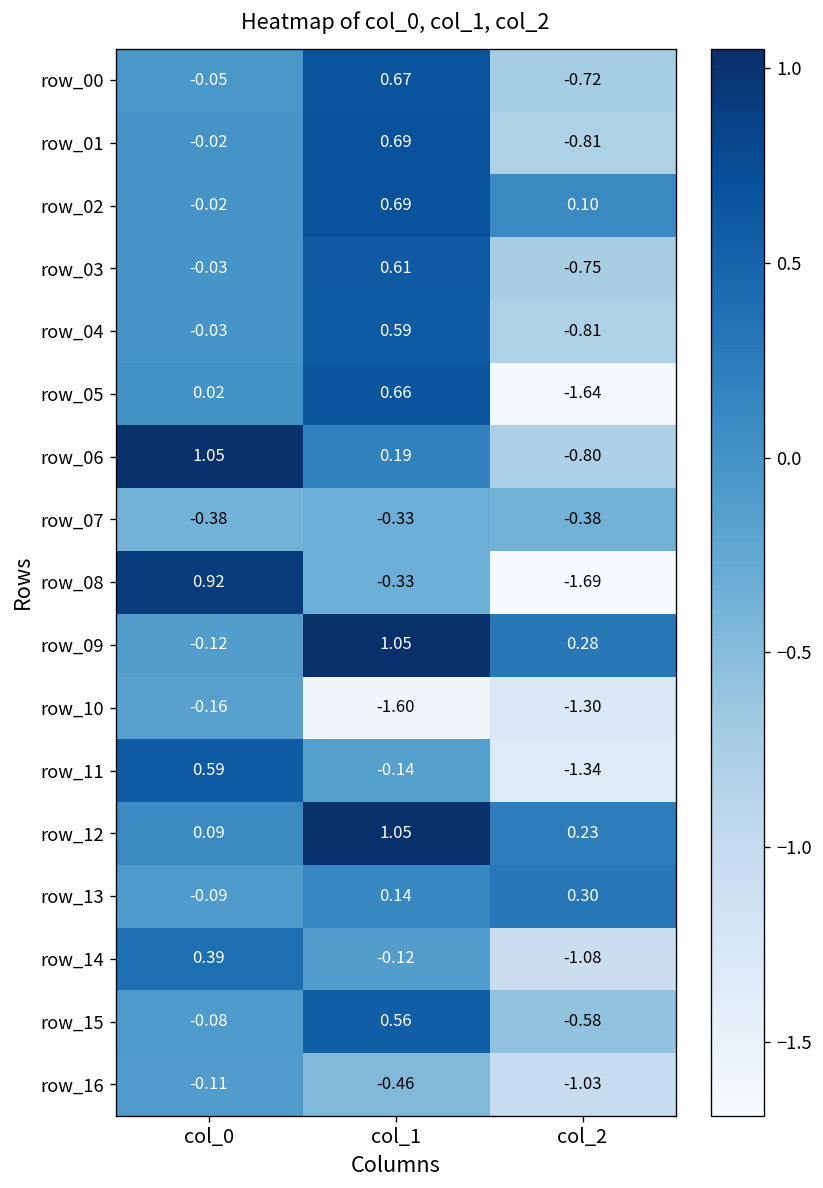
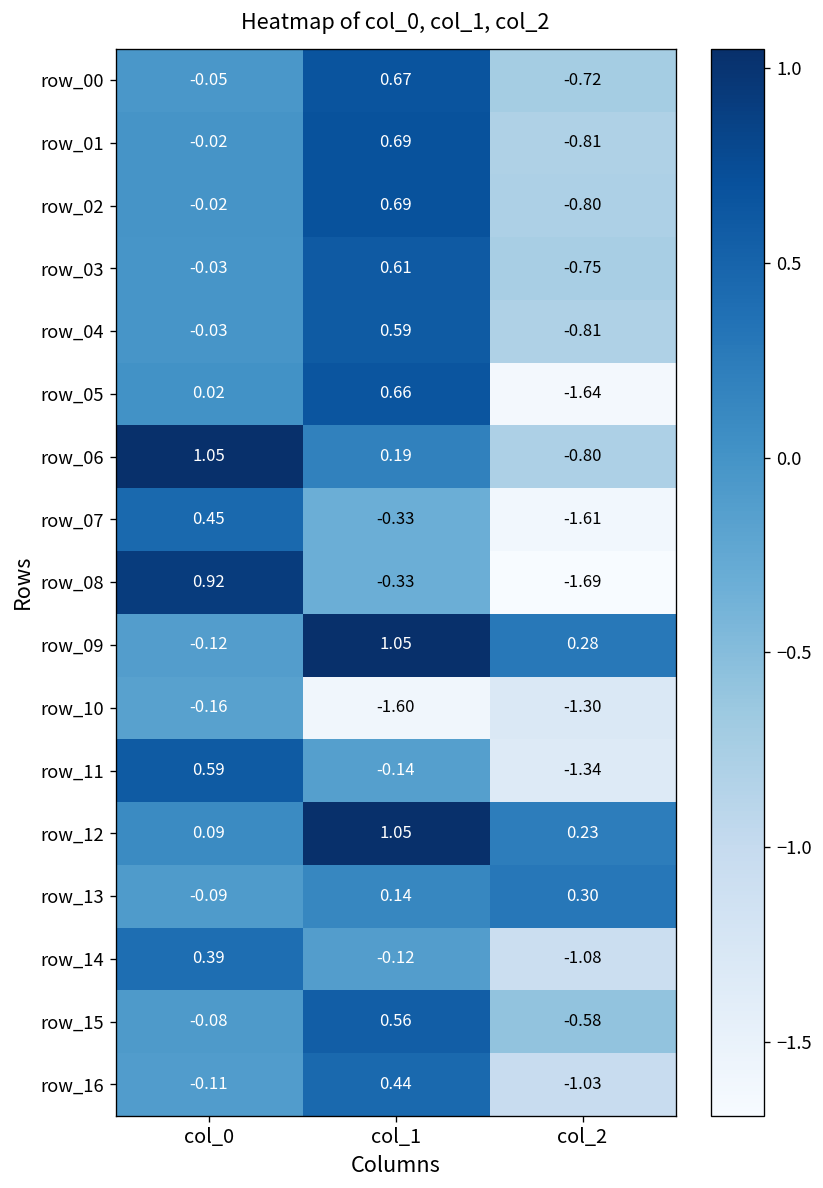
  {
    "row_00": {
      "col_0": -0.05,
      "col_1": 0.67,
      "col_2": -0.72
    },
    "row_01": {
      "col_0": -0.02,
      "col_1": 0.69,
      "col_2": -0.81
    },
    "row_02": {
      "col_0": -0.02,
      "col_1": 0.69,
-     "col_2": 0.10
+     "col_2": -0.80
    },
    "row_03": {
      "col_0": -0.03,
      "col_1": 0.61,
      "col_2": -0.75
    },
    "row_04": {
      "col_0": -0.03,
      "col_1": 0.59,
      "col_2": -0.81
    },
    "row_05": {
      "col_0": 0.02,
      "col_1": 0.66,
      "col_2": -1.64
    },
    "row_06": {
      "col_0": 1.05,
      "col_1": 0.19,
      "col_2": -0.80
    },
    "row_07": {
-     "col_0": -0.38,
+     "col_0": 0.45,
      "col_1": -0.33,
-     "col_2": -0.38
+     "col_2": -1.61
    },
    "row_08": {
      "col_0": 0.92,
      "col_1": -0.33,
      "col_2": -1.69
    },
    "row_09": {
      "col_0": -0.12,
      "col_1": 1.05,
      "col_2": 0.28
    },
    "row_10": {
      "col_0": -0.16,
      "col_1": -1.60,
      "col_2": -1.30
    },
    "row_11": {
      "col_0": 0.59,
      "col_1": -0.14,
      "col_2": -1.34
    },
    "row_12": {
      "col_0": 0.09,
      "col_1": 1.05,
      "col_2": 0.23
    },
    "row_13": {
      "col_0": -0.09,
      "col_1": 0.14,
      "col_2": 0.30
    },
    "row_14": {
      "col_0": 0.39,
      "col_1": -0.12,
      "col_2": -1.08
    },
    "row_15": {
      "col_0": -0.08,
      "col_1": 0.56,
      "col_2": -0.58
    },
    "row_16": {
      "col_0": -0.11,
-     "col_1": -0.46,
+     "col_1": 0.44,
      "col_2": -1.03
    }
  }
